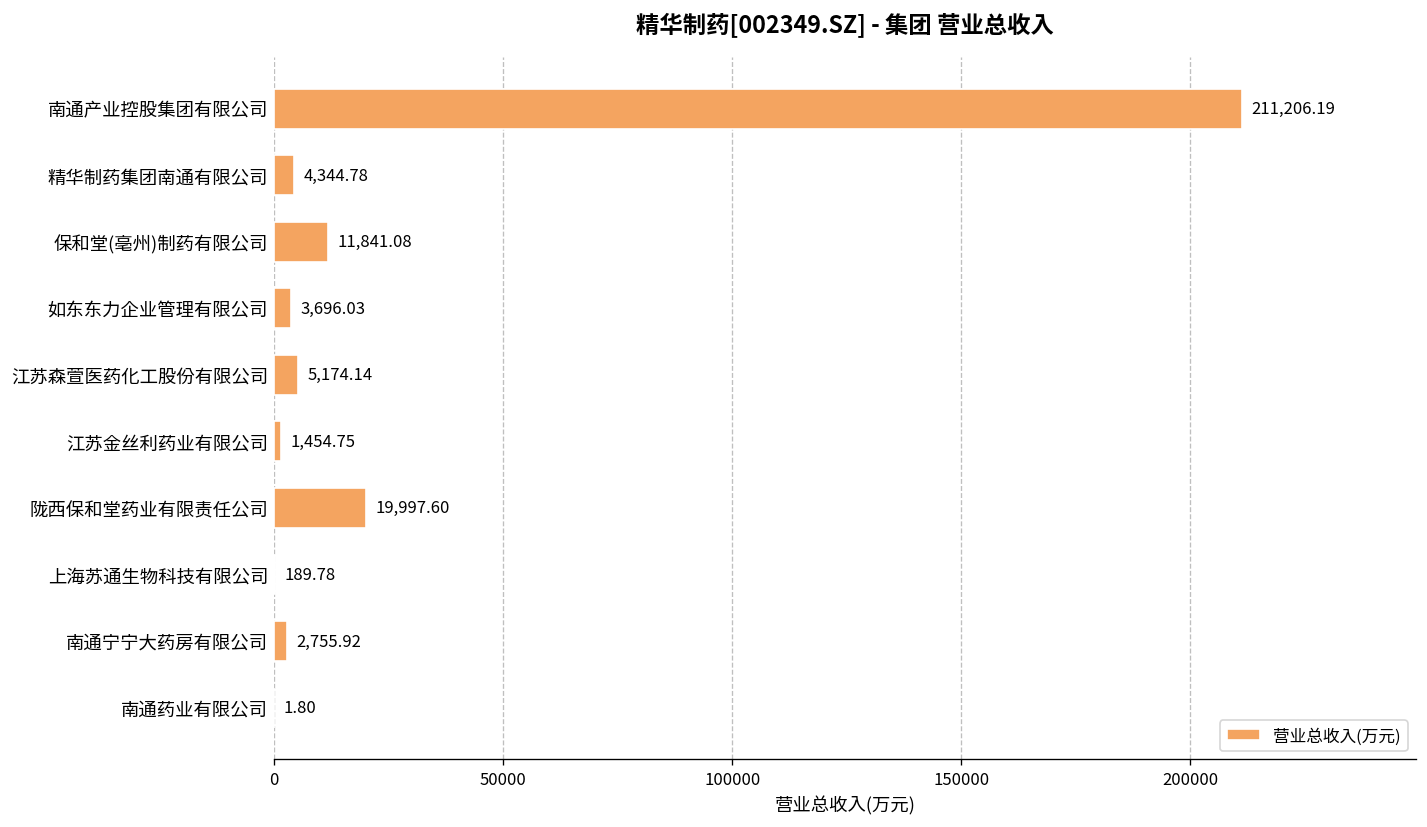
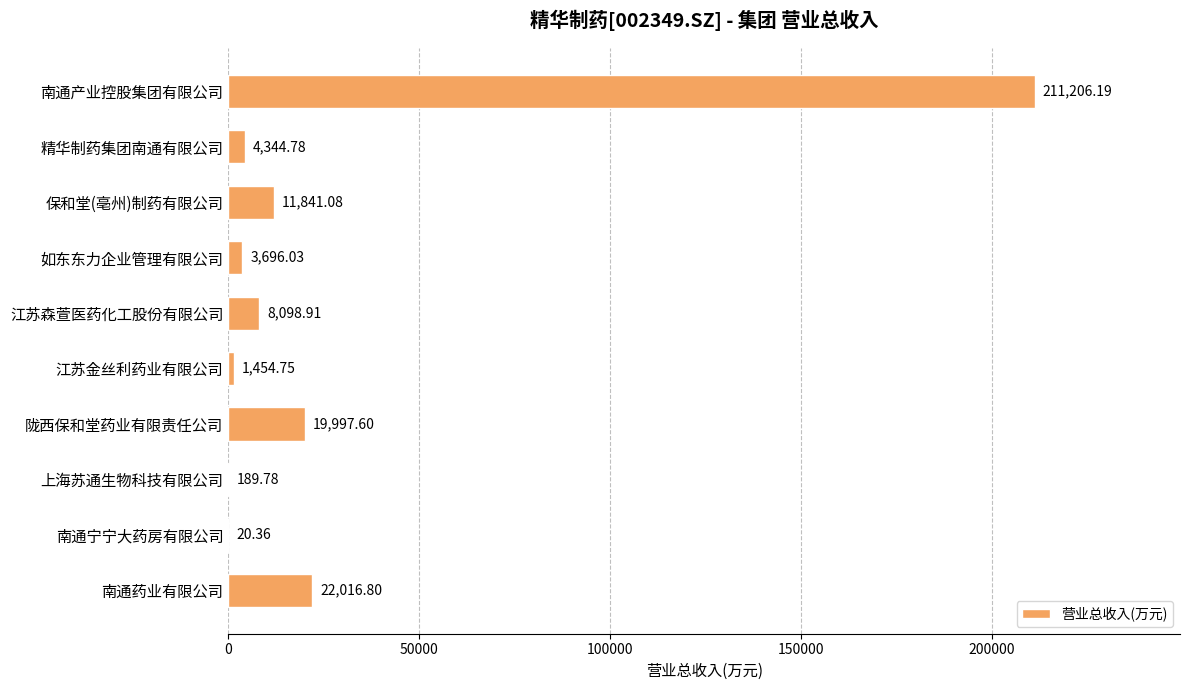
  {
    "南通产业控股集团有限公司": "211,206.19",
    "精华制药集团南通有限公司": "4,344.78",
    "保和堂(亳州)制药有限公司": "11,841.08",
    "如东东力企业管理有限公司": "3,696.03",
-   "江苏森萱医药化工股份有限公司": "5,174.14",
+   "江苏森萱医药化工股份有限公司": "8,098.91",
    "江苏金丝利药业有限公司": "1,454.75",
    "陇西保和堂药业有限责任公司": "19,997.60",
    "上海苏通生物科技有限公司": "189.78",
-   "南通宁宁大药房有限公司": "2,755.92",
-   "南通药业有限公司": "1.80"
+   "南通宁宁大药房有限公司": "20.36",
+   "南通药业有限公司": "22,016.80"
  }
